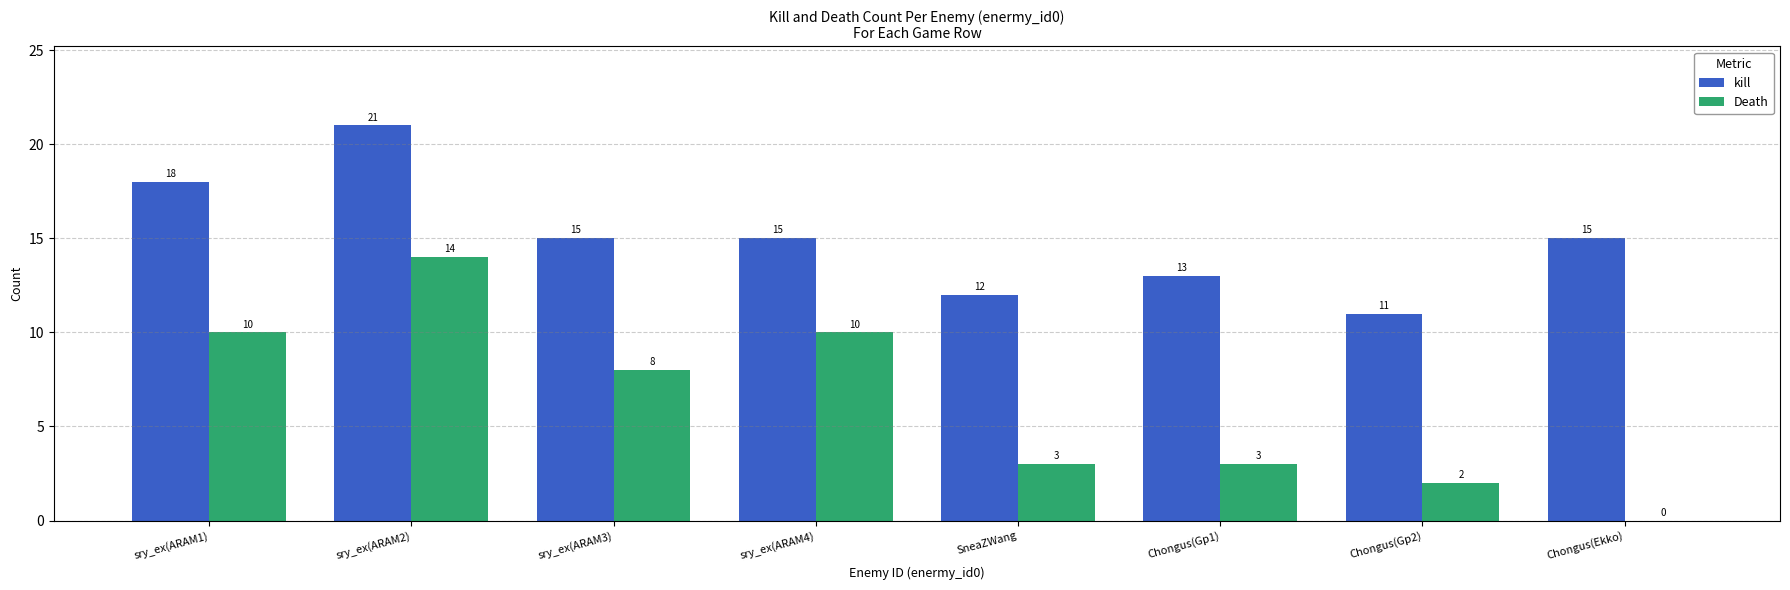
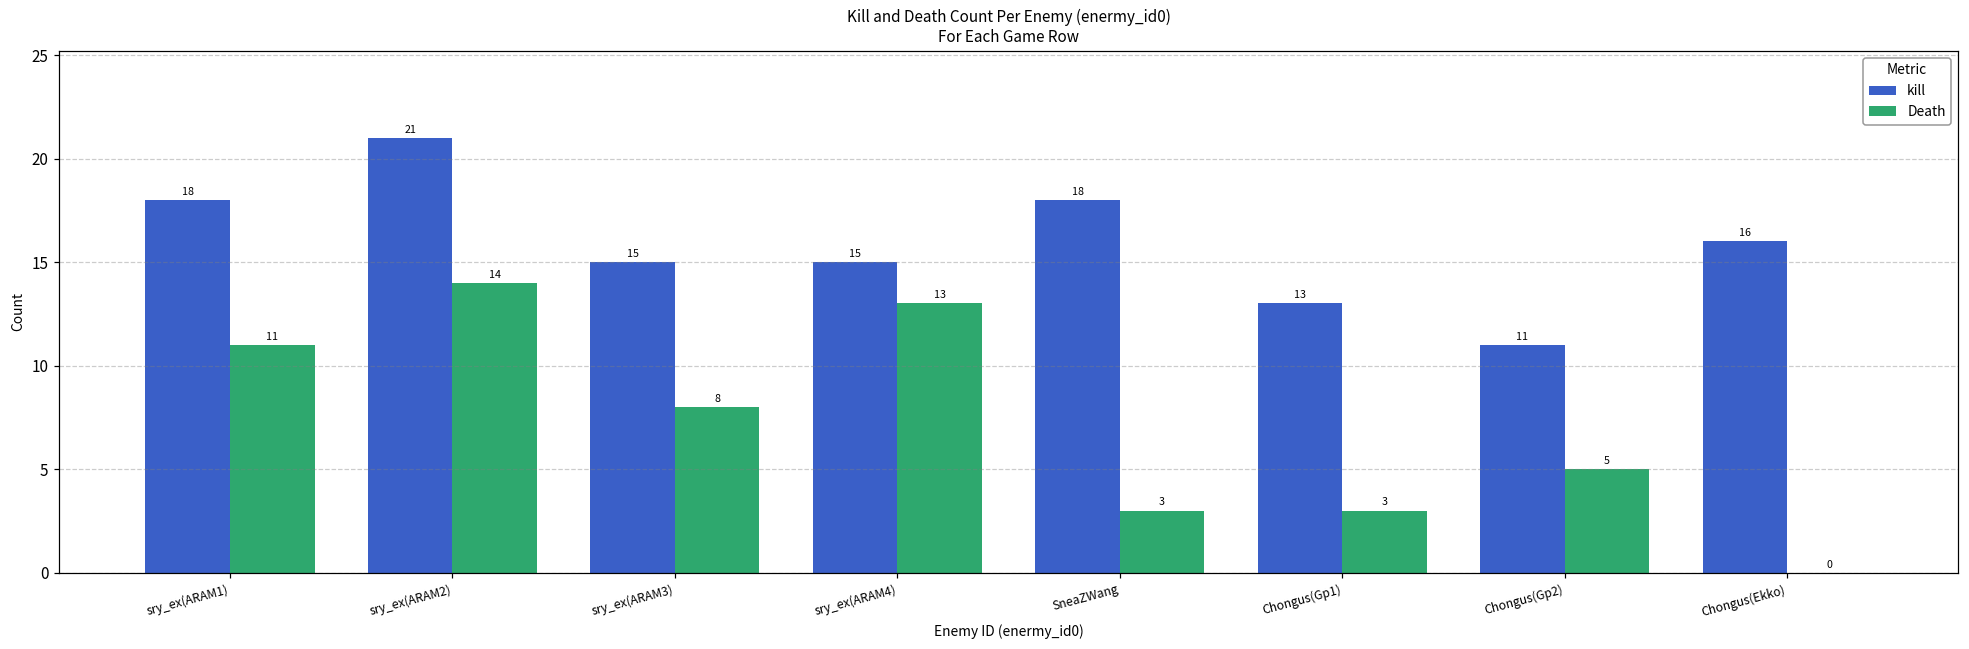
  {
    "kill": {
      "sry_ex(ARAM1)": 18,
      "sry_ex(ARAM2)": 21,
      "sry_ex(ARAM3)": 15,
      "sry_ex(ARAM4)": 15,
-     "SneaZWang": 12,
+     "SneaZWang": 18,
      "Chongus(Gp1)": 13,
      "Chongus(Gp2)": 11,
-     "Chongus(Ekko)": 15
+     "Chongus(Ekko)": 16
    },
    "Death": {
-     "sry_ex(ARAM1)": 10,
+     "sry_ex(ARAM1)": 11,
      "sry_ex(ARAM2)": 14,
      "sry_ex(ARAM3)": 8,
-     "sry_ex(ARAM4)": 10,
+     "sry_ex(ARAM4)": 13,
      "SneaZWang": 3,
      "Chongus(Gp1)": 3,
-     "Chongus(Gp2)": 2,
+     "Chongus(Gp2)": 5,
      "Chongus(Ekko)": 0
    }
  }
